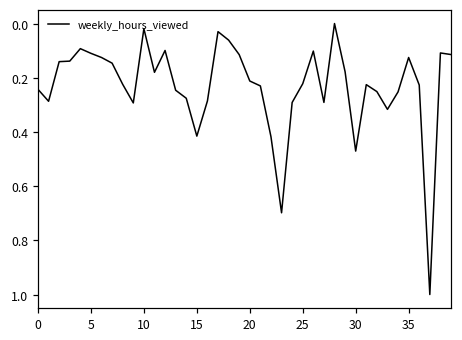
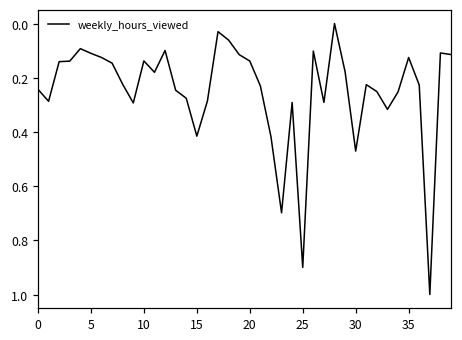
  {
    "0": 0.24,
    "5": 0.11,
-   "10": 0.02,
+   "10": 0.14,
    "15": 0.42,
-   "20": 0.21,
-   "25": 0.22,
+   "20": 0.14,
+   "25": 0.90,
    "30": 0.47,
    "35": 0.13
  }
